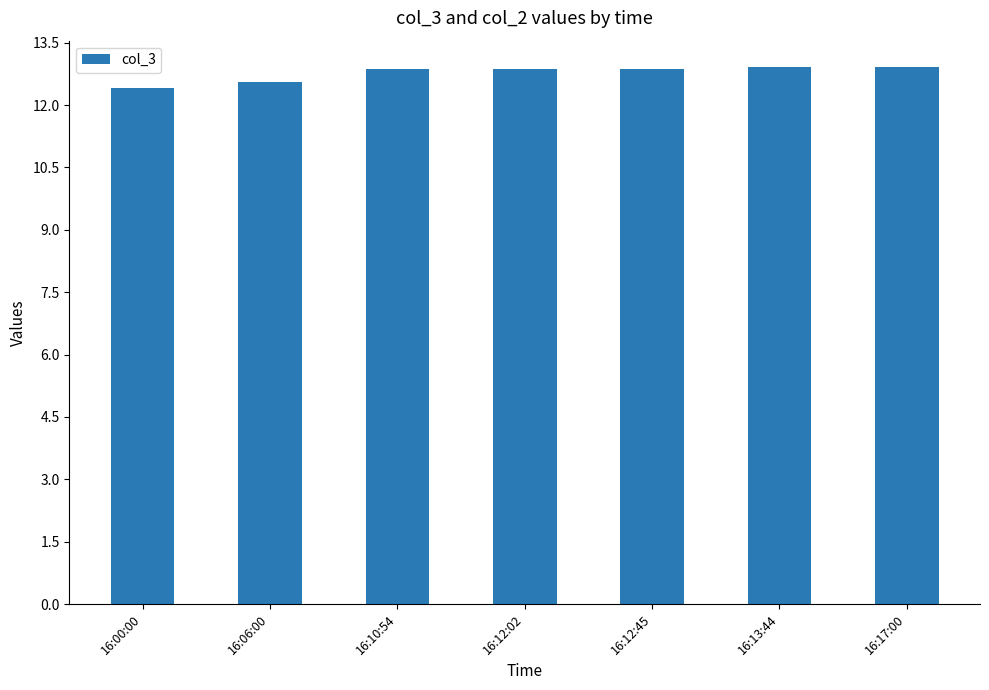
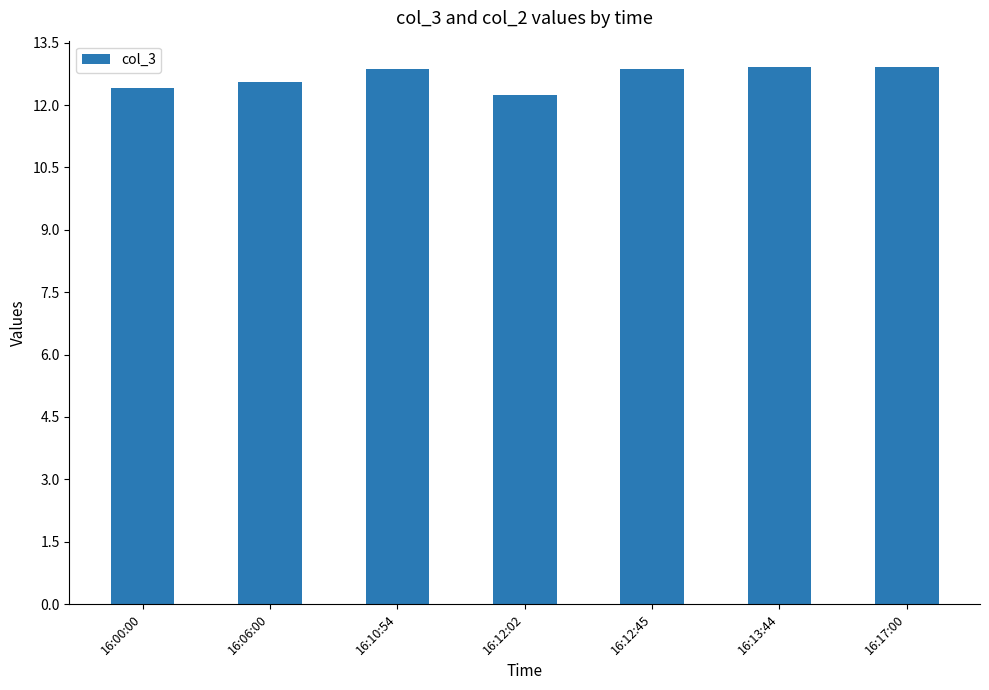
  {
    "16:00:00": 12.4,
    "16:06:00": 12.6,
    "16:10:54": 12.9,
-   "16:12:02": 12.9,
+   "16:12:02": 12.2,
    "16:12:45": 12.9,
    "16:13:44": 12.9,
    "16:17:00": 12.9
  }
